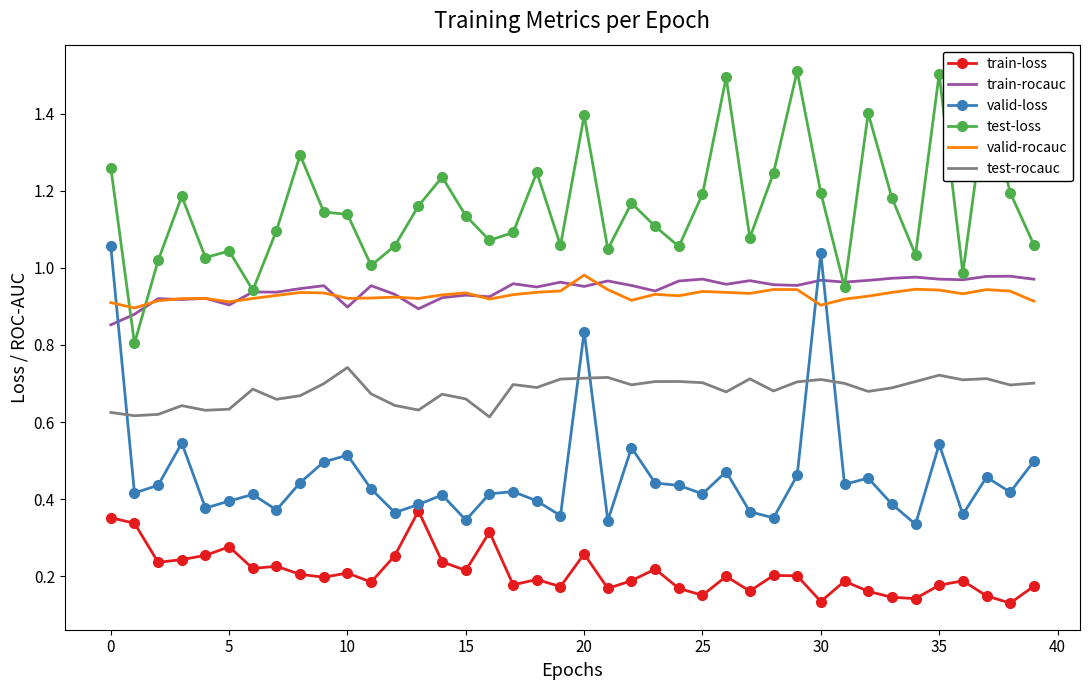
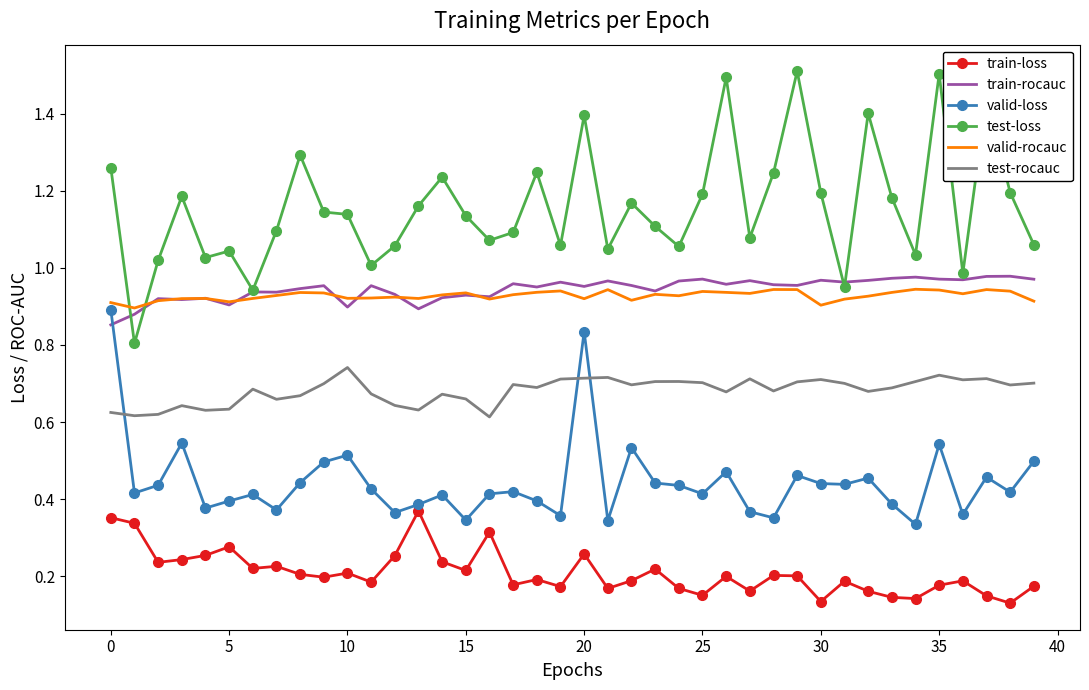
  {
    "train-loss": {
      "0": 0.35,
      "5": 0.28,
      "10": 0.21,
      "15": 0.21,
      "20": 0.26,
      "25": 0.15,
      "30": 0.13,
      "35": 0.18
    },
    "train-rocauc": {
      "0": 0.85,
      "5": 0.90,
      "10": 0.90,
      "20": 0.95,
      "25": 0.97,
      "30": 0.97,
      "35": 0.97
    },
    "valid-loss": {
-     "0": 1.06,
+     "0": 0.89,
      "5": 0.39,
      "10": 0.51,
      "15": 0.35,
      "20": 0.83,
      "25": 0.41,
-     "30": 1.04,
+     "30": 0.44,
      "35": 0.54
    },
    "test-loss": {
      "0": 1.26,
      "5": 1.04,
      "10": 1.14,
      "15": 1.14,
      "20": 1.40,
      "25": 1.19,
      "30": 1.19,
      "35": 1.50
    },
    "valid-rocauc": {
      "0": 0.91,
      "5": 0.91,
      "10": 0.92,
-     "20": 0.98,
+     "20": 0.92,
      "25": 0.94,
      "30": 0.90,
      "35": 0.94
    },
    "test-rocauc": {
      "0": 0.62,
      "5": 0.63,
      "10": 0.74,
      "15": 0.66,
      "20": 0.71,
      "25": 0.70,
      "30": 0.71,
      "35": 0.72
    }
  }
